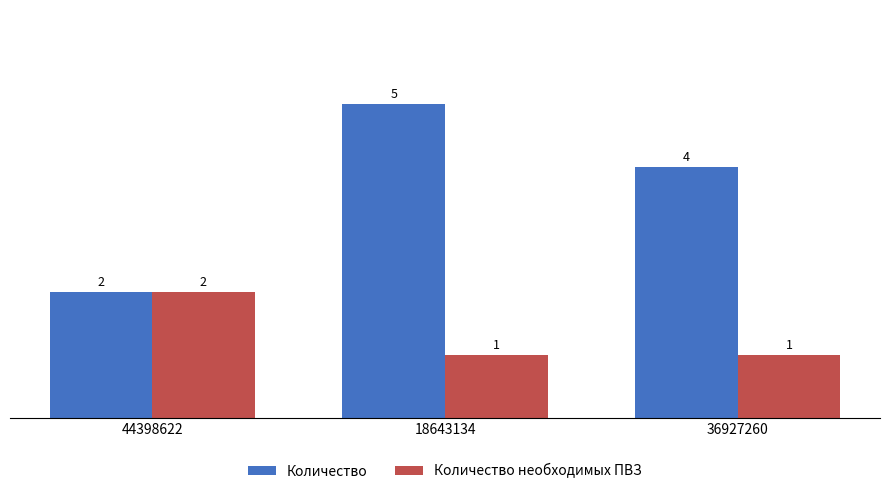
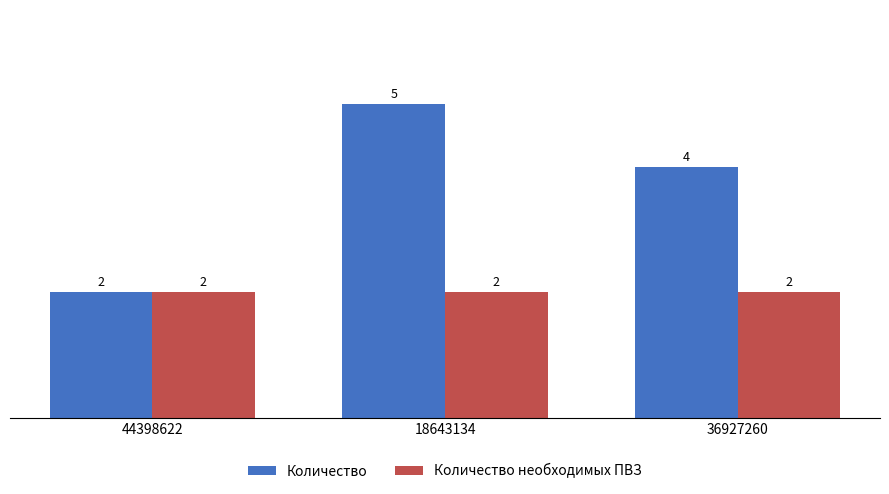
  {
    "Количество": {
      "44398622": 2,
      "18643134": 5,
      "36927260": 4
    },
    "Количество необходимых ПВЗ": {
      "44398622": 2,
-     "18643134": 1,
-     "36927260": 1
+     "18643134": 2,
+     "36927260": 2
    }
  }
